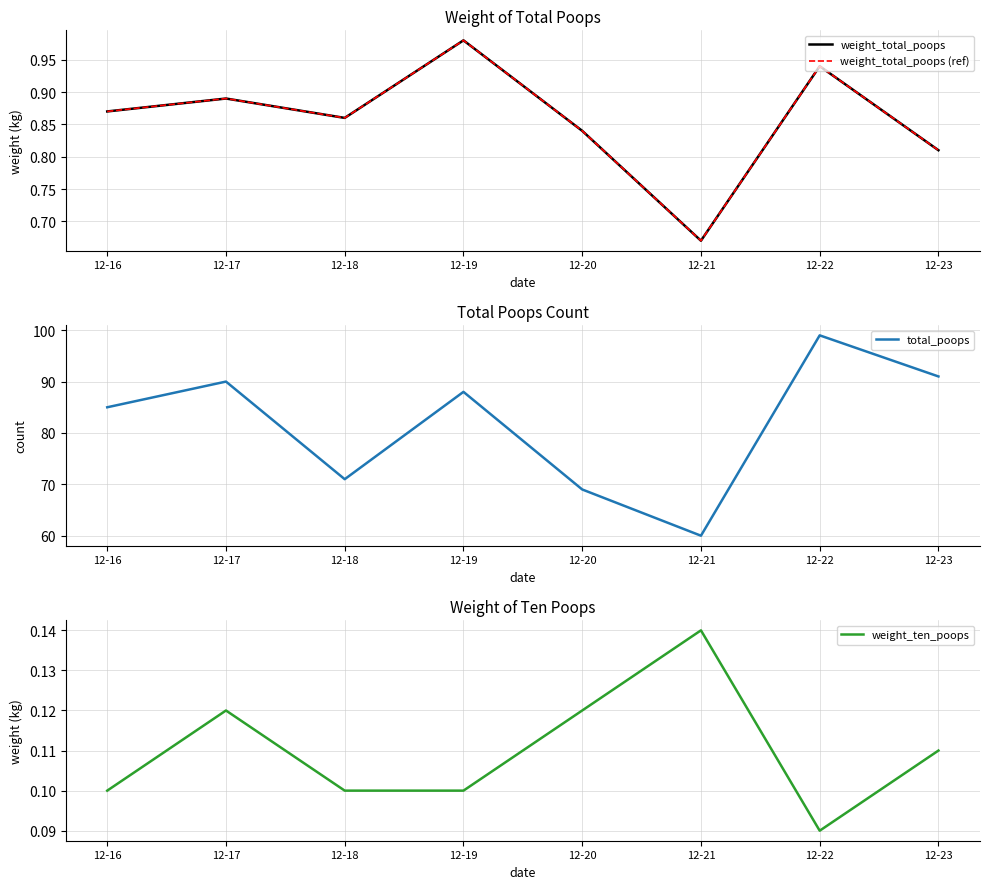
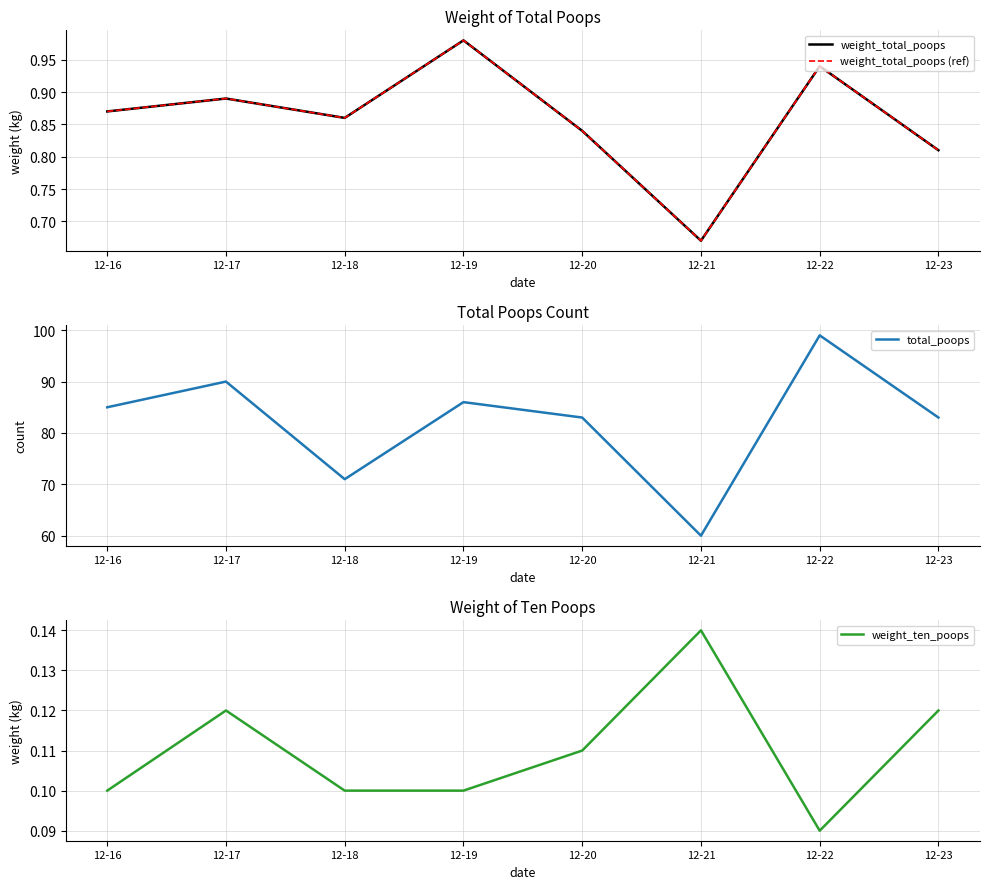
  {
    "Weight of Total Poops": {
      "12-16": 0.87,
      "12-17": 0.89,
      "12-18": 0.86,
      "12-19": 0.98,
      "12-20": 0.84,
      "12-21": 0.67,
      "12-23": 0.81
    },
    "Total Poops Count": {
      "12-16": 85,
      "12-17": 90,
      "12-18": 71,
-     "12-19": 88,
-     "12-20": 69,
+     "12-19": 86,
+     "12-20": 83,
      "12-21": 60,
      "12-22": 99,
-     "12-23": 91
+     "12-23": 83
    },
    "Weight of Ten Poops": {
      "12-16": 0.10,
      "12-17": 0.12,
      "12-18": 0.10,
      "12-19": 0.10,
-     "12-20": 0.12,
+     "12-20": 0.11,
      "12-21": 0.14,
      "12-22": 0.09,
-     "12-23": 0.11
+     "12-23": 0.12
    }
  }
